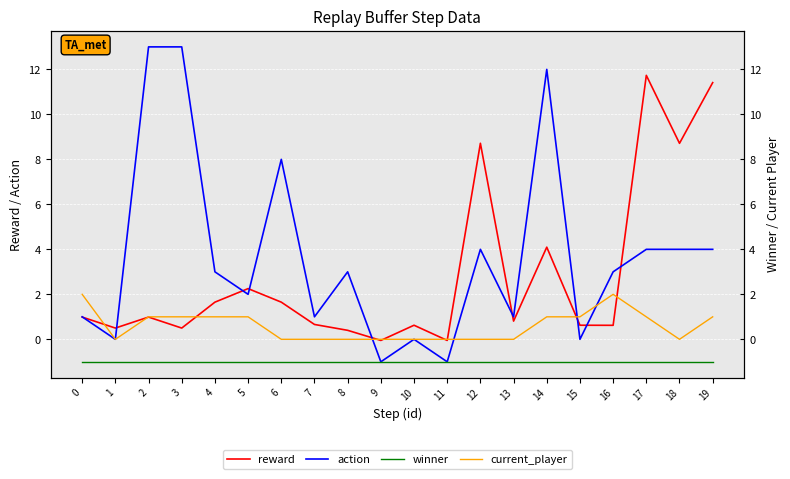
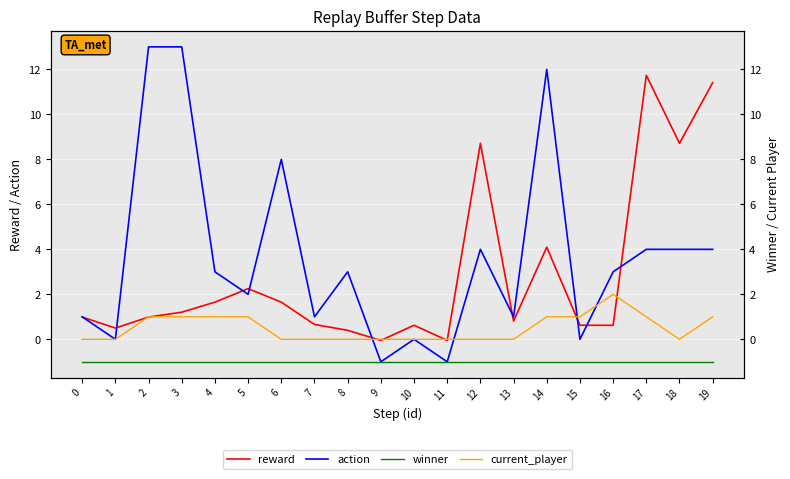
  {
    "reward": {
      "1": 0.5,
-     "3": 0.5,
+     "3": 1.2,
      "4": 1.7,
      "5": 2.3,
      "6": 1.7,
      "7": 0.7,
      "8": 0.4,
      "10": 0.6,
      "12": 8.7,
      "13": 0.8,
      "14": 4.1,
      "15": 0.6,
      "16": 0.6,
      "17": 11.7,
      "18": 8.7,
      "19": 11.4
    },
    "action": {
      "2": 13.0,
      "3": 13.0,
      "4": 3.0,
      "5": 2.0,
      "6": 8.0,
      "7": 1.0,
      "8": 3.0,
      "12": 4.0,
      "13": 1.0,
      "14": 12.0,
      "15": 0.0,
      "16": 3.0,
      "17": 4.0,
      "18": 4.0,
      "19": 4.0
    },
    "winner": {
      "0": -1.0,
      "1": -1.0,
      "2": -1.0,
      "3": -1.0,
      "4": -1.0,
      "5": -1.0,
      "6": -1.0,
      "7": -1.0,
      "8": -1.0,
      "10": -1.0,
      "12": -1.0,
      "13": -1.0,
      "14": -1.0,
      "15": -1.0,
      "16": -1.0,
      "17": -1.0,
      "18": -1.0,
      "19": -1.0
    },
    "current_player": {
-     "0": 2,
+     "0": 0,
      "3": 1,
      "4": 1,
      "5": 1,
      "6": 0,
      "7": 0,
      "8": 0,
      "12": 0,
      "13": 0,
      "14": 1,
      "15": 1,
      "16": 2,
      "17": 1,
      "18": 0,
      "19": 1
    }
  }
